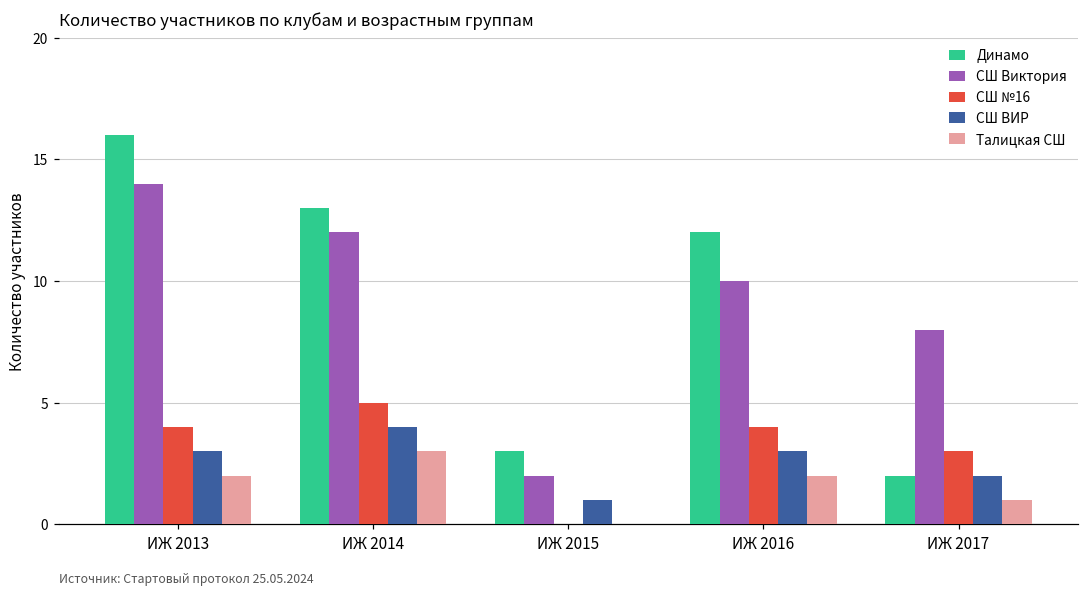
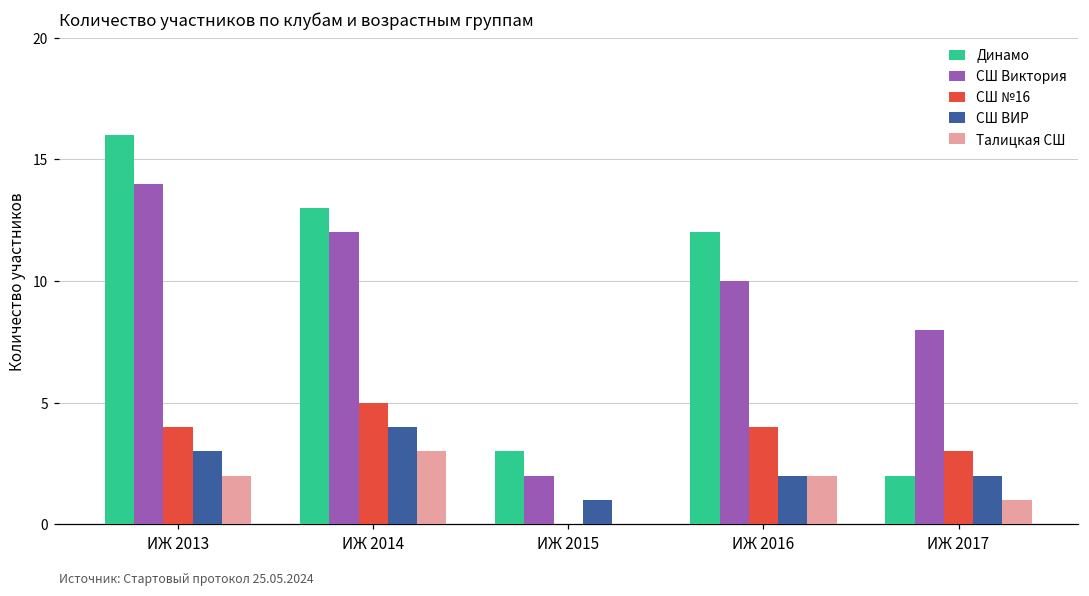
  {
    "Динамо": {
      "ИЖ 2013": 16,
      "ИЖ 2014": 13,
      "ИЖ 2015": 3,
      "ИЖ 2016": 12,
      "ИЖ 2017": 2
    },
    "СШ Виктория": {
      "ИЖ 2013": 14,
      "ИЖ 2014": 12,
      "ИЖ 2015": 2,
      "ИЖ 2016": 10,
      "ИЖ 2017": 8
    },
    "СШ №16": {
      "ИЖ 2013": 4,
      "ИЖ 2014": 5,
      "ИЖ 2015": 0,
      "ИЖ 2016": 4,
      "ИЖ 2017": 3
    },
    "СШ ВИР": {
      "ИЖ 2013": 3,
      "ИЖ 2014": 4,
      "ИЖ 2015": 1,
-     "ИЖ 2016": 3,
+     "ИЖ 2016": 2,
      "ИЖ 2017": 2
    },
    "Талицкая СШ": {
      "ИЖ 2013": 2,
      "ИЖ 2014": 3,
      "ИЖ 2015": 0,
      "ИЖ 2016": 2,
      "ИЖ 2017": 1
    }
  }
